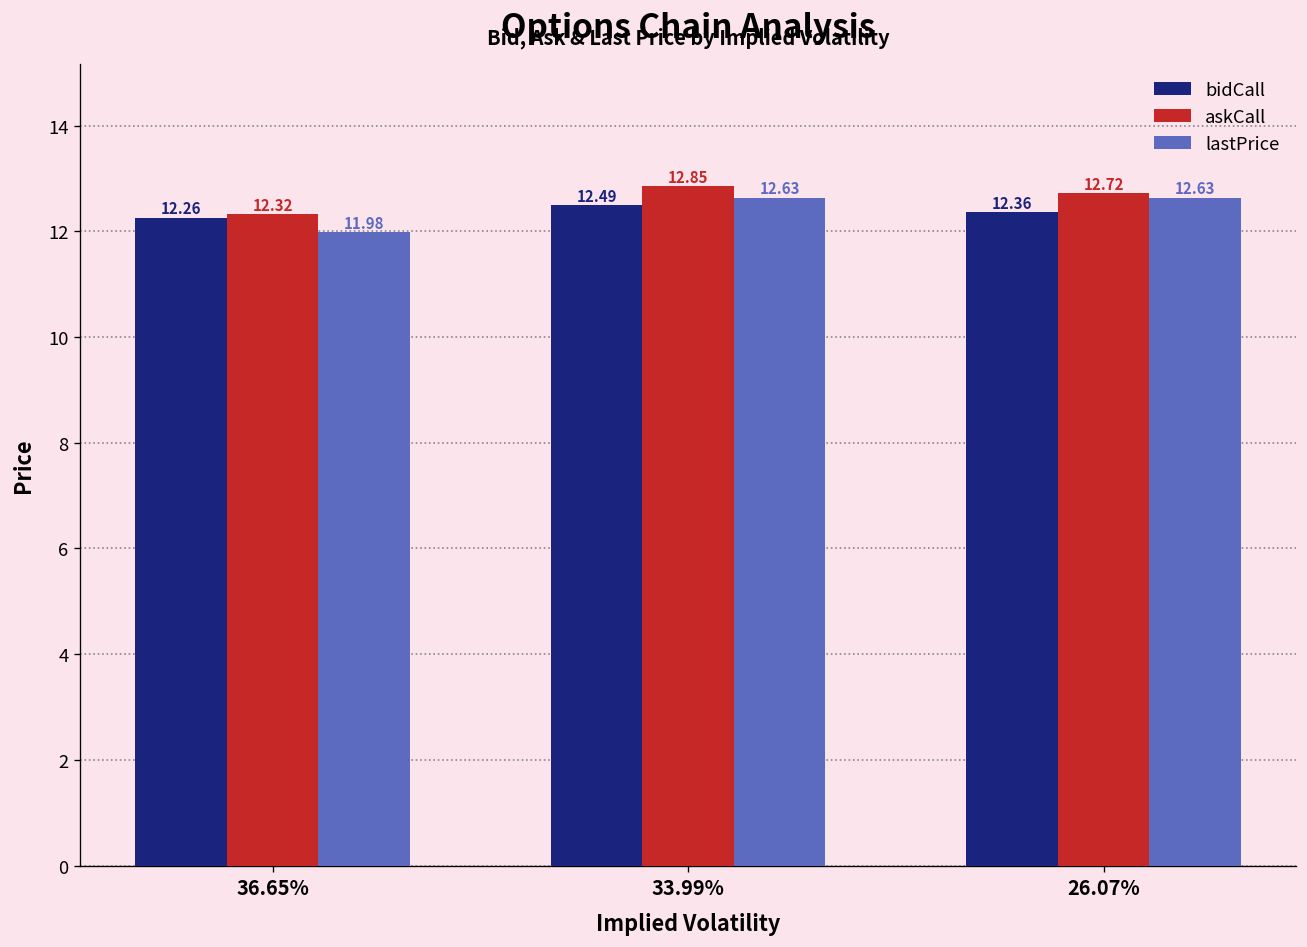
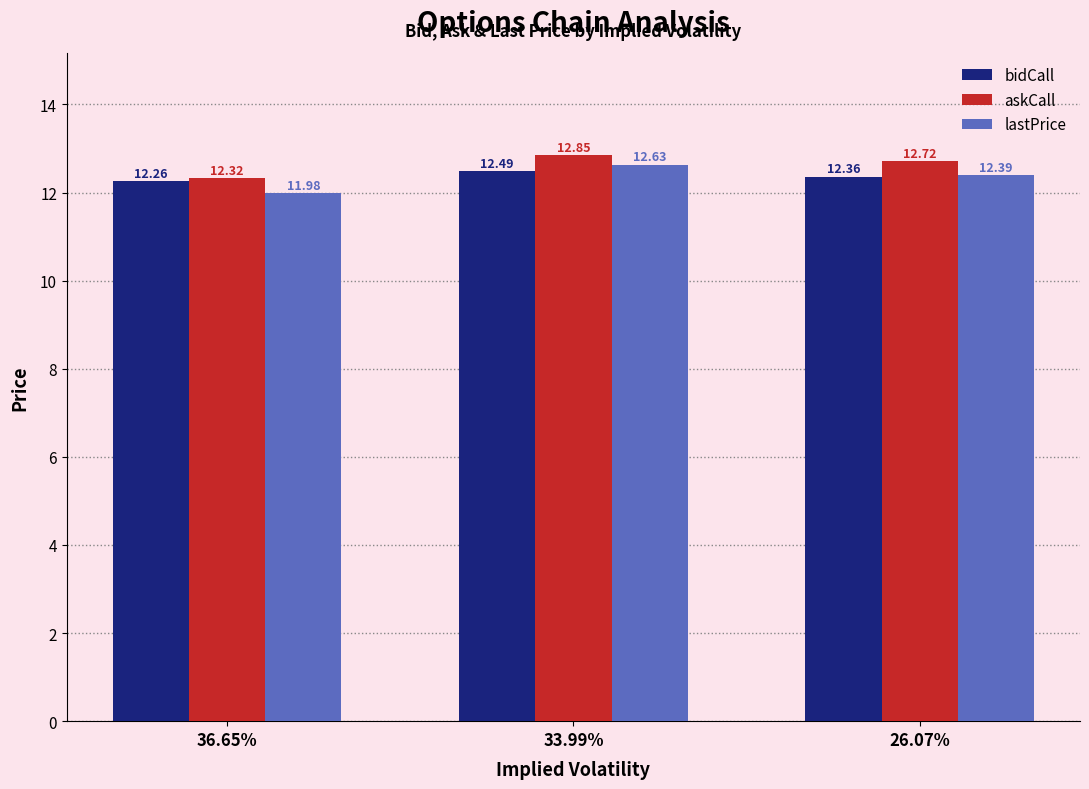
  {
    "bidCall": {
      "36.65%": 12.26,
      "33.99%": 12.49,
      "26.07%": 12.36
    },
    "askCall": {
      "36.65%": 12.32,
      "33.99%": 12.85,
      "26.07%": 12.72
    },
    "lastPrice": {
      "36.65%": 11.98,
      "33.99%": 12.63,
-     "26.07%": 12.63
+     "26.07%": 12.39
    }
  }
